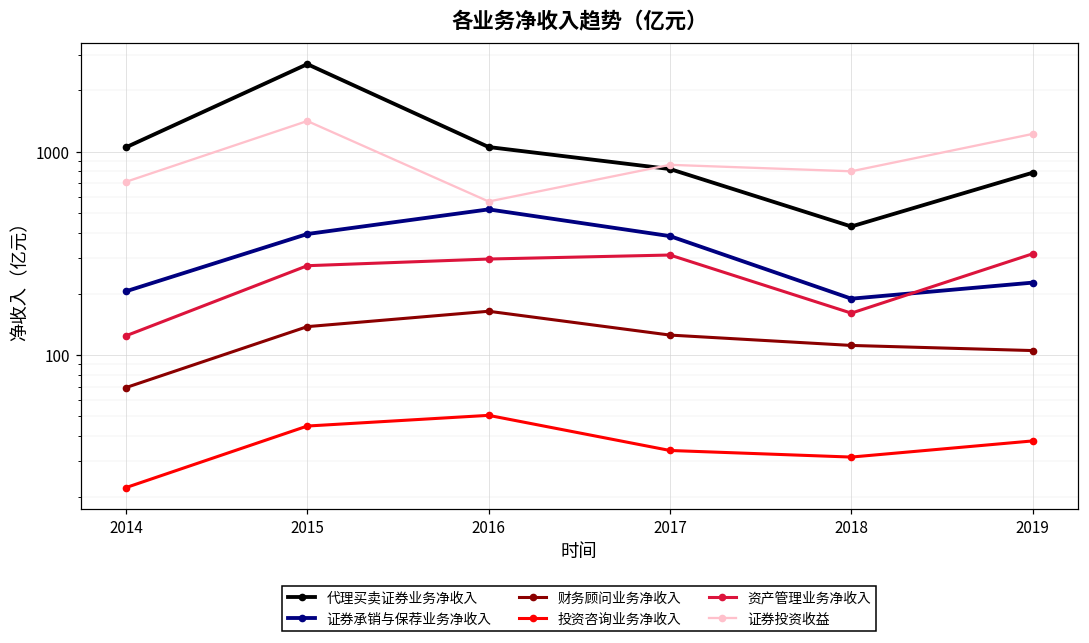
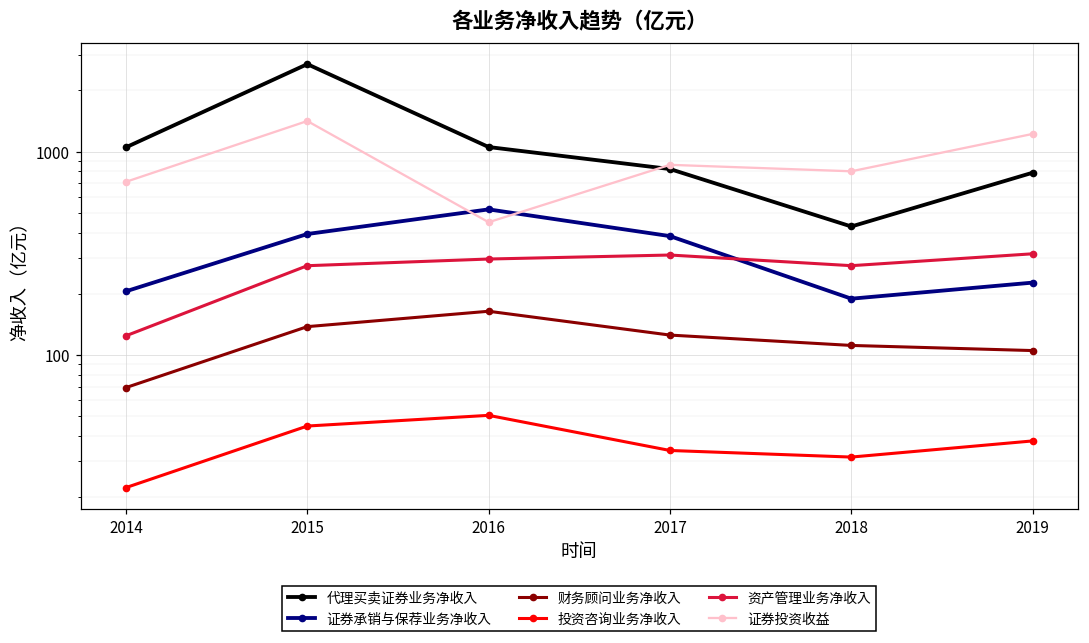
  {
    "代理买卖证券业务净收入": {
      "2014": 1000,
      "2015": 2700,
      "2016": 1100,
      "2017": 800,
      "2018": 430,
      "2019": 790
    },
    "证券承销与保荐业务净收入": {
      "2014": 210,
      "2015": 390,
      "2016": 520,
      "2017": 380,
      "2018": 190,
      "2019": 230
    },
    "财务顾问业务净收入": {
      "2014": 69,
      "2015": 140,
      "2016": 160,
      "2017": 130,
      "2018": 110,
      "2019": 110
    },
    "投资咨询业务净收入": {
      "2014": 22,
      "2015": 45,
      "2016": 51,
      "2017": 34,
      "2018": 32,
      "2019": 38
    },
    "资产管理业务净收入": {
      "2014": 120,
      "2015": 270,
      "2016": 300,
      "2017": 310,
-     "2018": 160,
+     "2018": 280,
      "2019": 310
    },
    "证券投资收益": {
      "2014": 710,
      "2015": 1400,
-     "2016": 570,
+     "2016": 450,
      "2017": 900,
      "2018": 800,
      "2019": 1200
    }
  }
